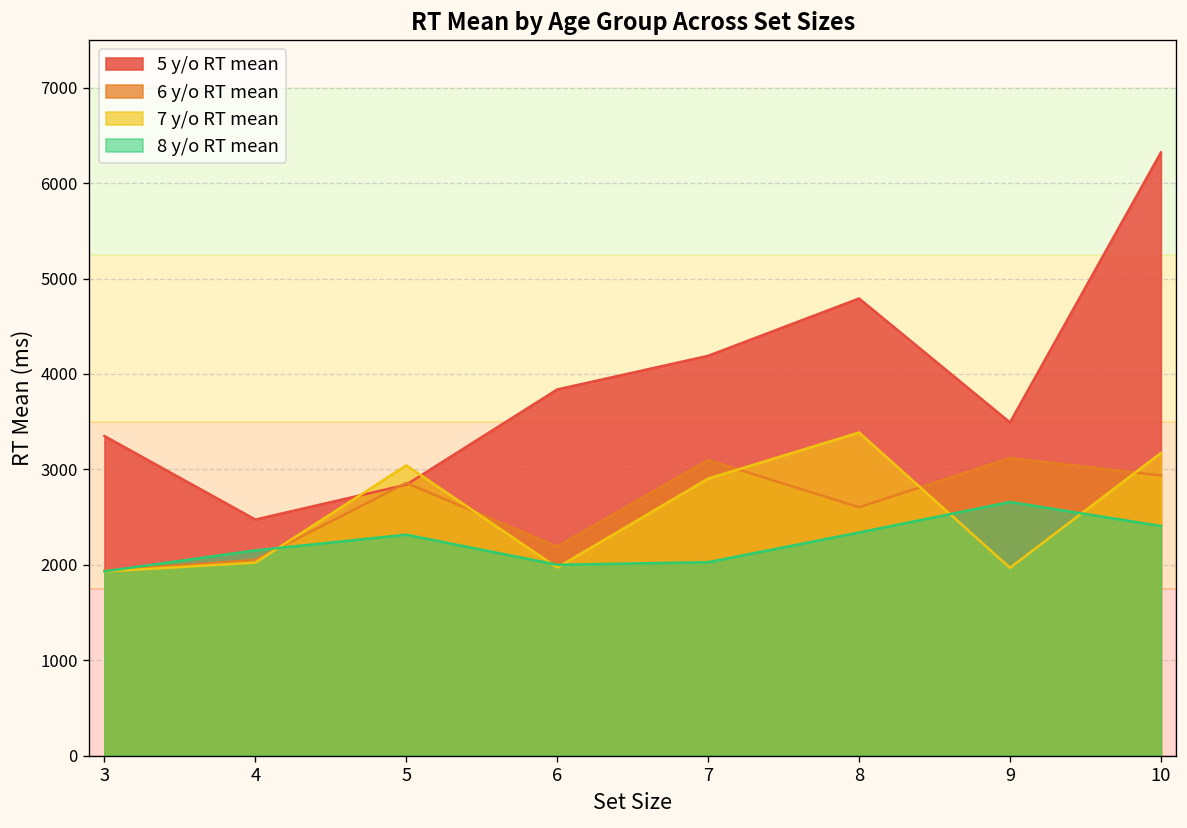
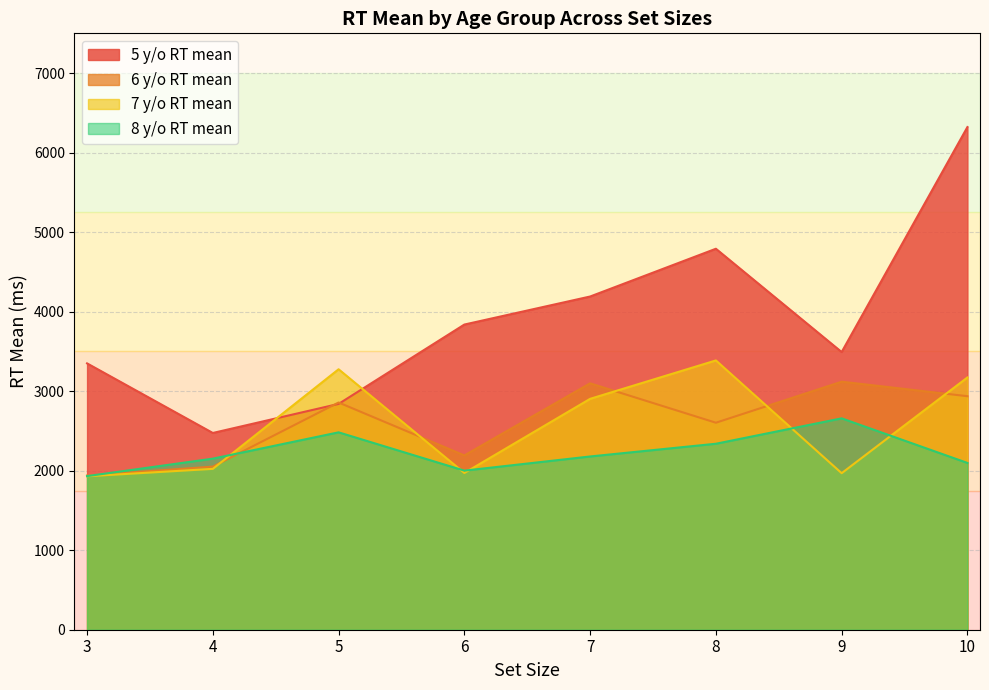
  {
    "7 y/o RT mean": {
-     "5": 3000,
+     "5": 3300,
      "7": 2900,
      "8": 3400,
      "9": 2000,
      "10": 3200
    },
    "8 y/o RT mean": {
      "4": 2200,
-     "5": 2300,
-     "7": 2000,
+     "5": 2500,
+     "7": 2200,
      "8": 2300,
      "9": 2700,
-     "10": 2400
+     "10": 2100
    }
  }
